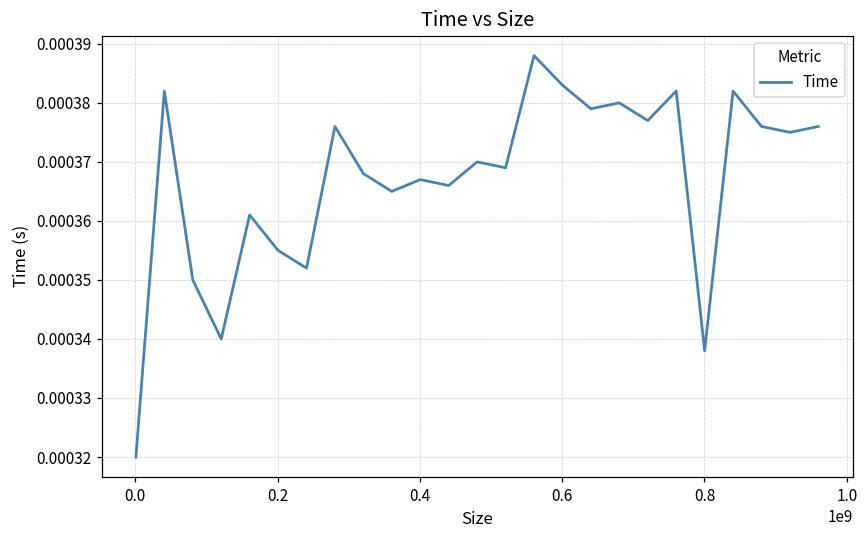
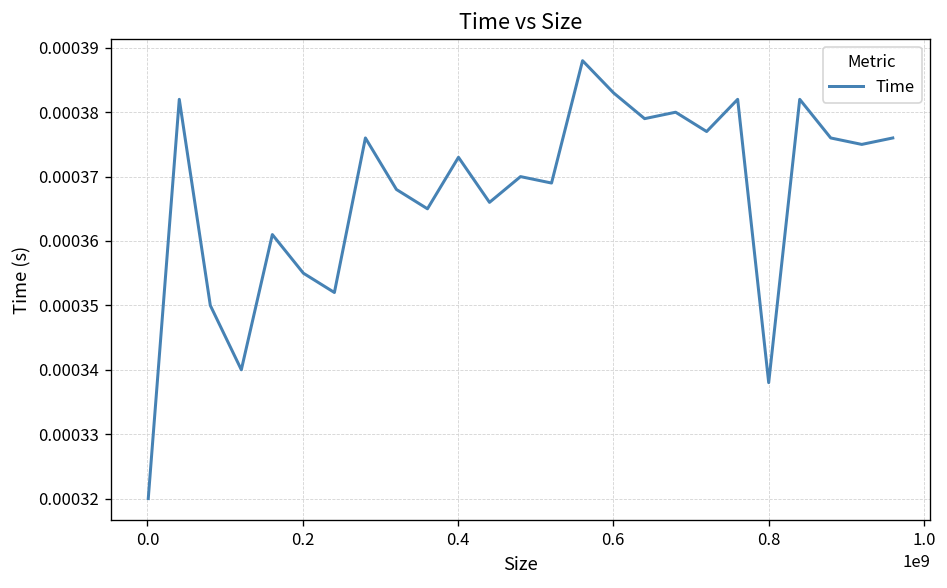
  {
-   "0.4": 0.000367,
+   "0.4": 0.000373,
    "0.6": 0.000383,
    "0.8": 0.000338
  }
